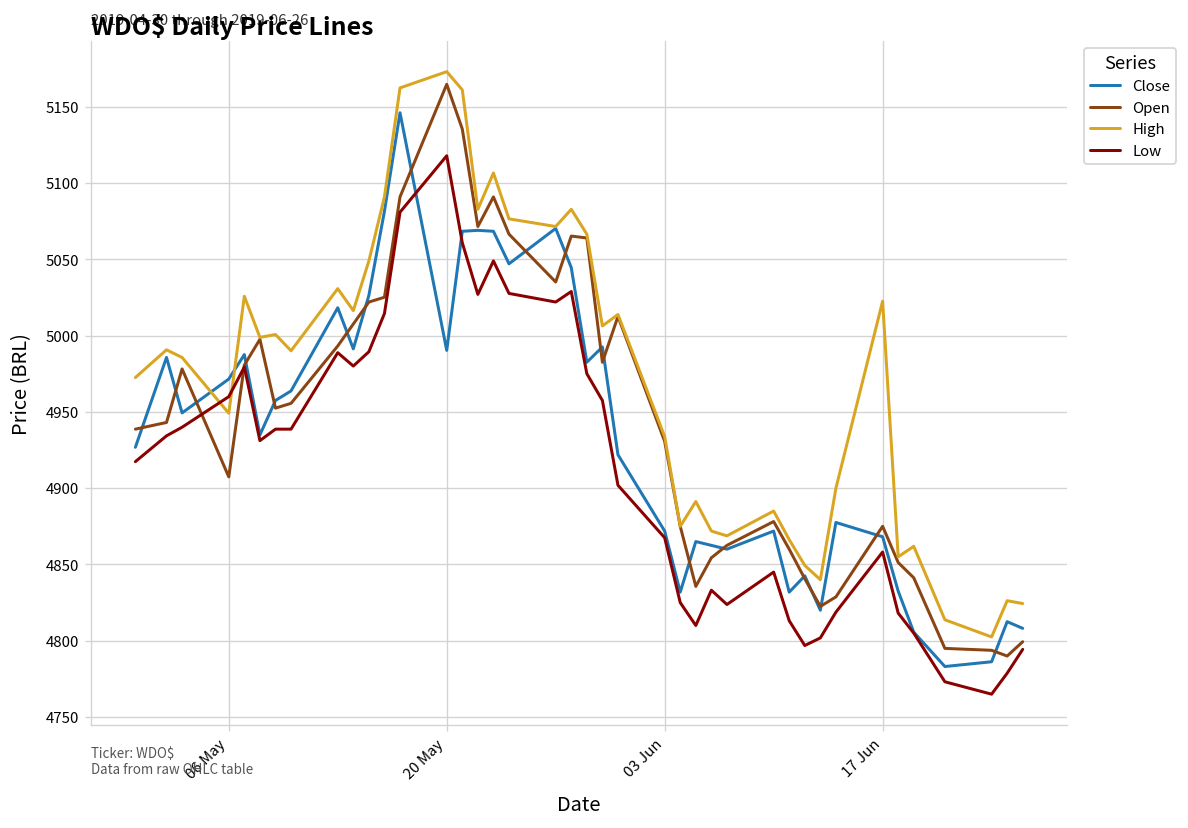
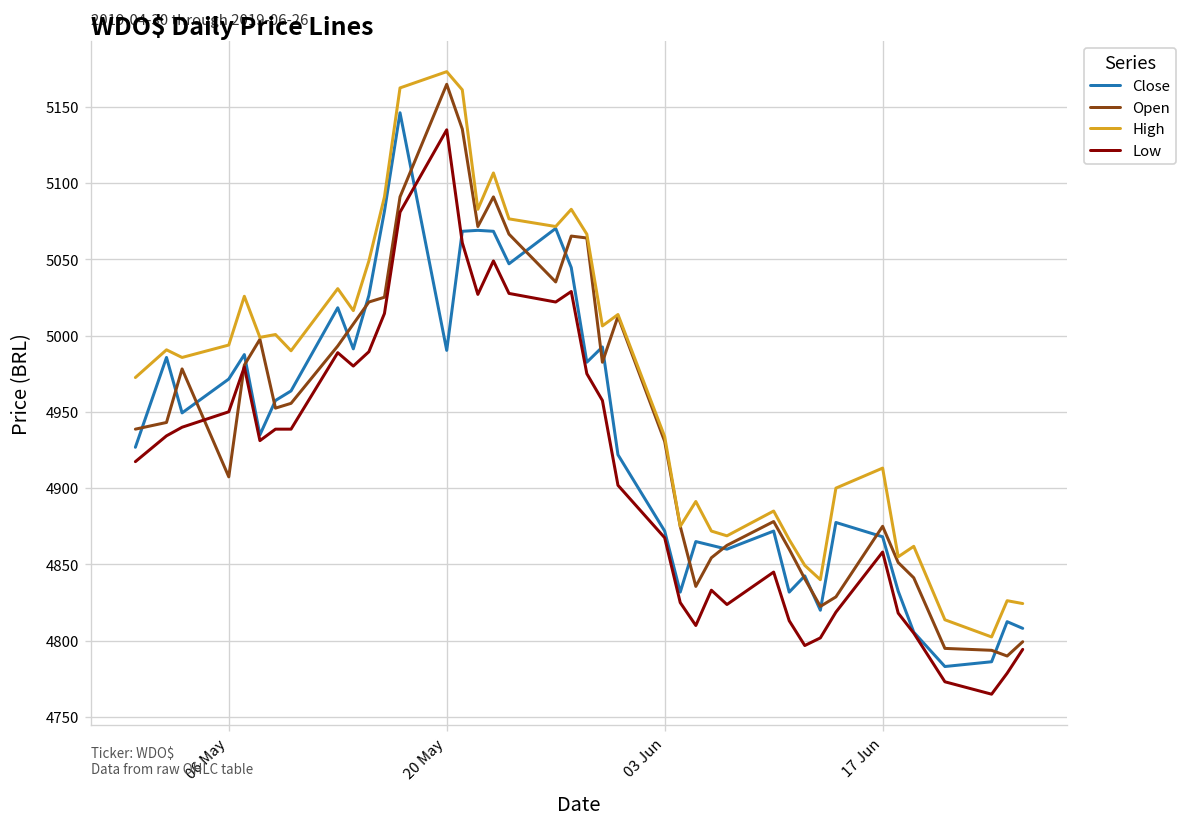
  {
    "Close": {
      "06 May": 4972,
      "20 May": 4990,
      "03 Jun": 4872,
      "17 Jun": 4868
    },
    "Open": {
      "06 May": 4907,
      "20 May": 5165,
      "03 Jun": 4931,
      "17 Jun": 4875
    },
    "High": {
-     "06 May": 4949,
+     "06 May": 4994,
      "20 May": 5173,
      "03 Jun": 4934,
-     "17 Jun": 5023
+     "17 Jun": 4913
    },
    "Low": {
-     "06 May": 4960,
-     "20 May": 5118,
+     "06 May": 4950,
+     "20 May": 5135,
      "03 Jun": 4868,
      "17 Jun": 4858
    }
  }
